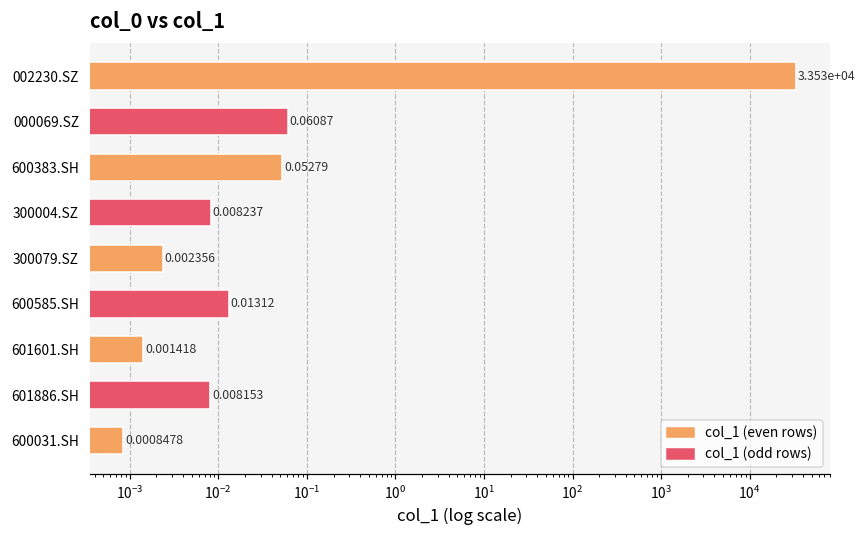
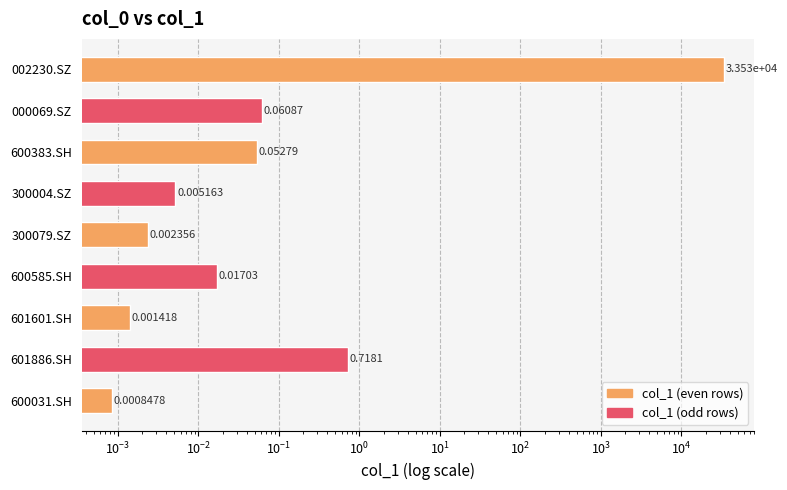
  {
    "000069.SZ": 0.06087,
    "600383.SH": 0.05279,
-   "300004.SZ": 0.008237,
+   "300004.SZ": 0.005163,
    "300079.SZ": 0.002356,
-   "600585.SH": 0.01312,
+   "600585.SH": 0.01703,
    "601601.SH": 0.001418,
-   "601886.SH": 0.008153,
+   "601886.SH": 0.7181,
    "600031.SH": 0.0008478
  }
